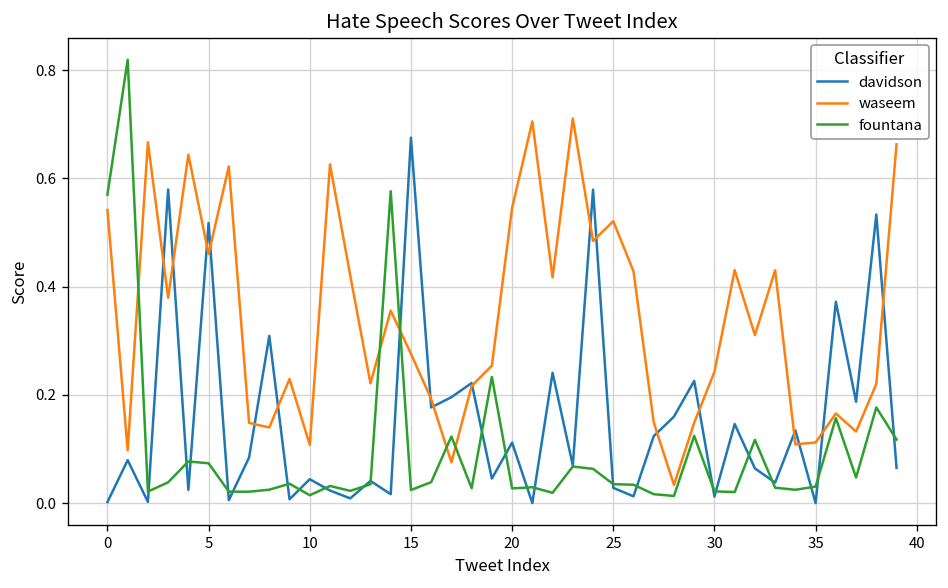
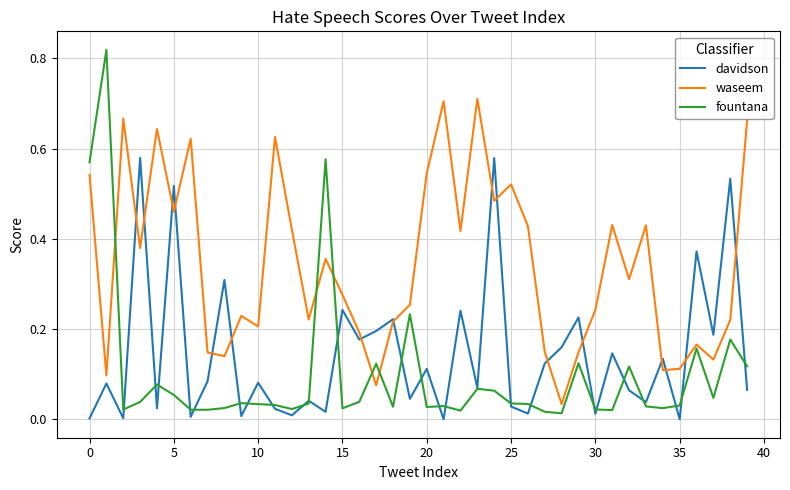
  {
    "davidson": {
      "0": 0.00,
      "5": 0.52,
-     "10": 0.04,
-     "15": 0.68,
+     "10": 0.08,
+     "15": 0.24,
      "20": 0.11,
      "25": 0.03,
      "30": 0.01,
      "35": 0.00
    },
    "waseem": {
      "0": 0.54,
      "5": 0.46,
-     "10": 0.11,
+     "10": 0.21,
      "15": 0.28,
      "20": 0.55,
      "25": 0.52,
      "30": 0.24,
      "35": 0.11
    },
    "fountana": {
      "0": 0.57,
-     "5": 0.07,
-     "10": 0.01,
+     "5": 0.05,
+     "10": 0.03,
      "15": 0.02,
      "20": 0.03,
      "25": 0.03,
      "30": 0.02,
      "35": 0.03
    }
  }
